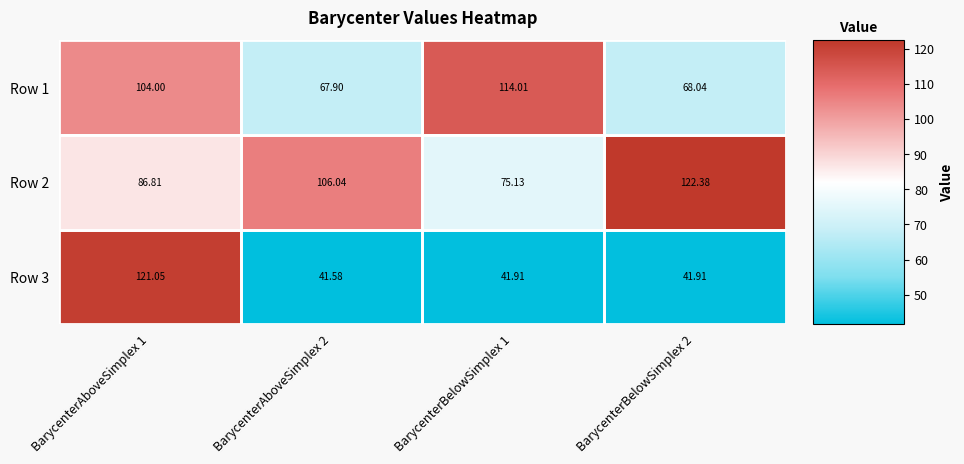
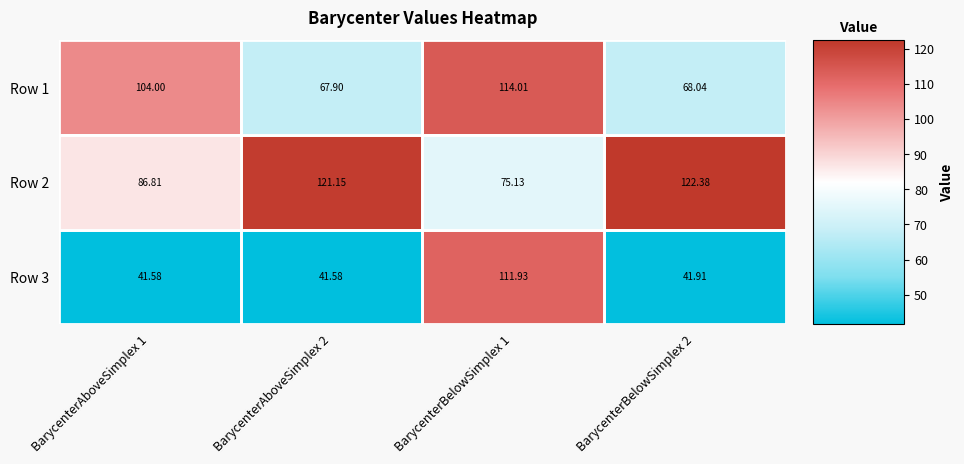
  {
    "Row 1": {
      "BarycenterAboveSimplex 1": 104.00,
      "BarycenterAboveSimplex 2": 67.90,
      "BarycenterBelowSimplex 1": 114.01,
      "BarycenterBelowSimplex 2": 68.04
    },
    "Row 2": {
      "BarycenterAboveSimplex 1": 86.81,
-     "BarycenterAboveSimplex 2": 106.04,
+     "BarycenterAboveSimplex 2": 121.15,
      "BarycenterBelowSimplex 1": 75.13,
      "BarycenterBelowSimplex 2": 122.38
    },
    "Row 3": {
-     "BarycenterAboveSimplex 1": 121.05,
+     "BarycenterAboveSimplex 1": 41.58,
      "BarycenterAboveSimplex 2": 41.58,
-     "BarycenterBelowSimplex 1": 41.91,
+     "BarycenterBelowSimplex 1": 111.93,
      "BarycenterBelowSimplex 2": 41.91
    }
  }
